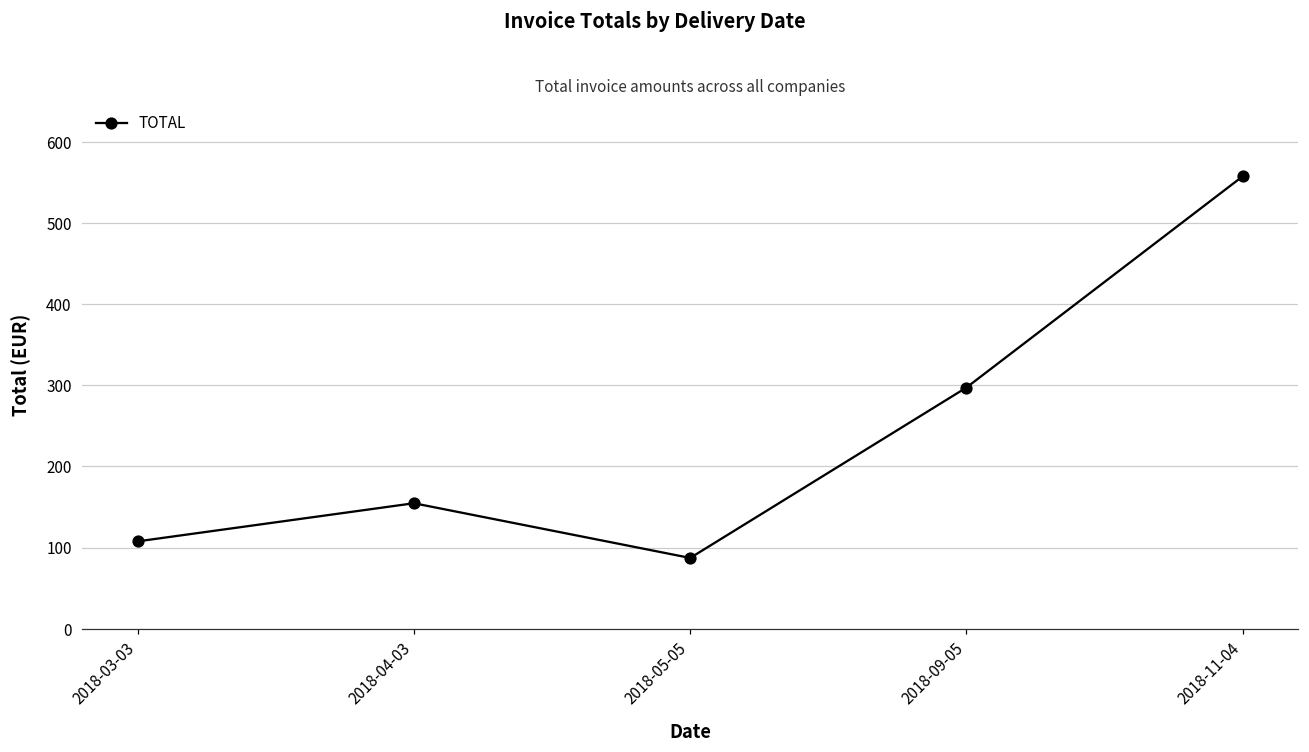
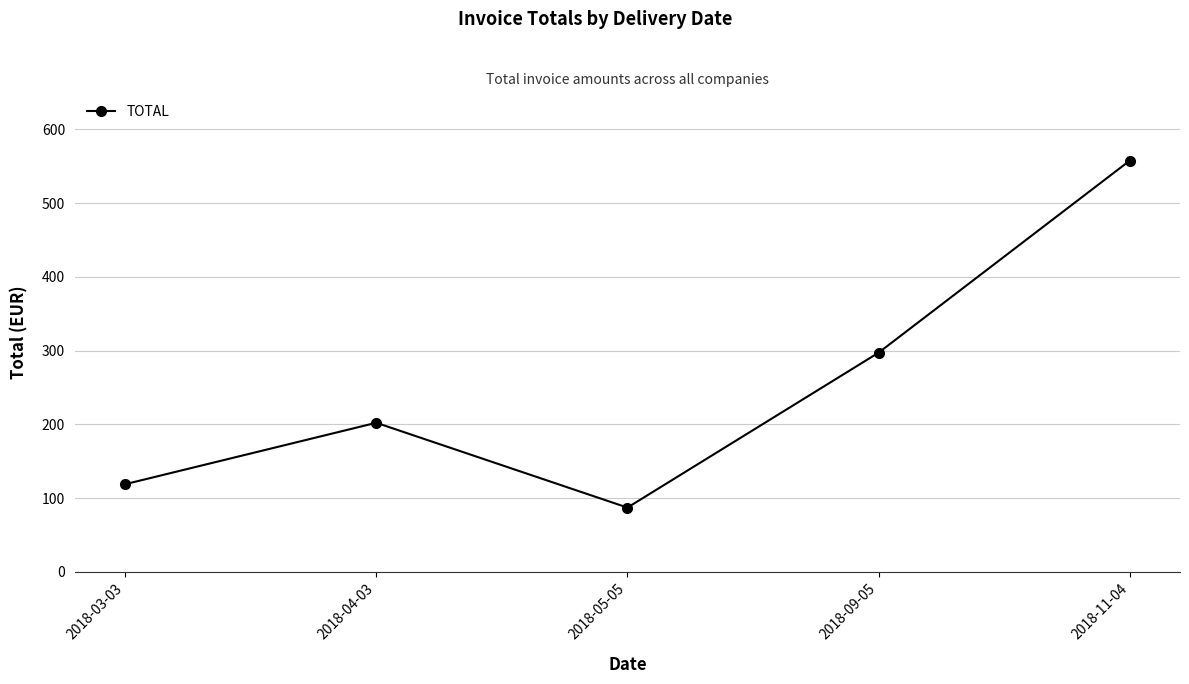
  {
-   "2018-03-03": 110,
-   "2018-04-03": 150,
+   "2018-03-03": 120,
+   "2018-04-03": 200,
    "2018-05-05": 90,
    "2018-09-05": 300,
    "2018-11-04": 560
  }
